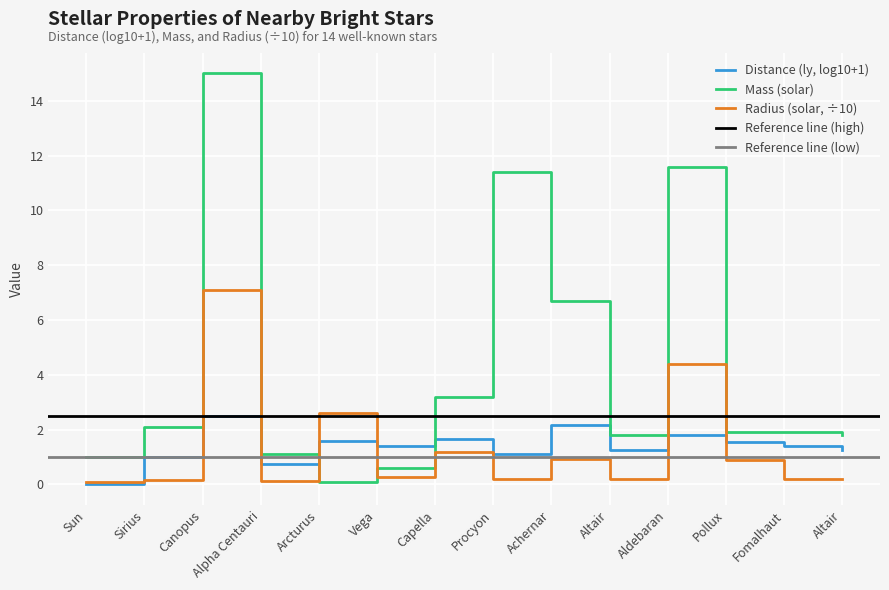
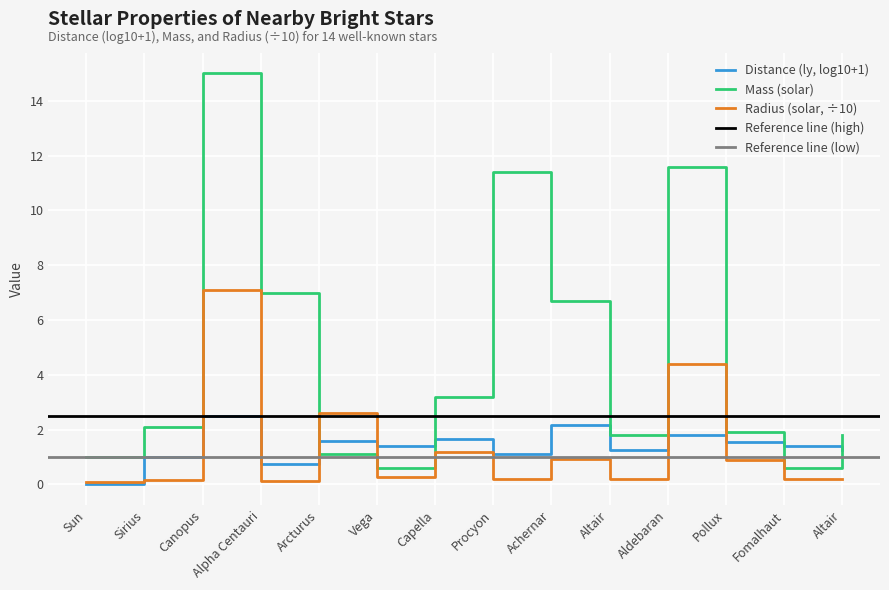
  {
    "Distance (ly, log10+1)": {
      "Sun": 0.0,
      "Sirius": 1.0,
      "Canopus": 2.5,
      "Alpha Centauri": 0.7,
      "Arcturus": 1.6,
      "Vega": 1.4,
      "Capella": 1.6,
      "Procyon": 1.1,
      "Achernar": 2.2,
      "Aldebaran": 1.8,
      "Pollux": 1.5,
      "Fomalhaut": 1.4
    },
    "Mass (solar)": {
      "Sun": 1.0,
      "Sirius": 2.1,
      "Canopus": 15.0,
-     "Alpha Centauri": 1.1,
-     "Arcturus": 0.1,
+     "Alpha Centauri": 7.0,
+     "Arcturus": 1.1,
      "Vega": 0.6,
      "Capella": 3.2,
      "Procyon": 11.4,
      "Achernar": 6.7,
      "Aldebaran": 11.6,
      "Pollux": 1.9,
-     "Fomalhaut": 1.9
+     "Fomalhaut": 0.6
    },
    "Radius (solar, ÷10)": {
      "Sun": 0.1,
      "Sirius": 0.2,
      "Canopus": 7.1,
      "Alpha Centauri": 0.1,
      "Arcturus": 2.6,
      "Vega": 0.3,
      "Capella": 1.2,
      "Procyon": 0.2,
      "Achernar": 0.9,
      "Aldebaran": 4.4,
      "Pollux": 0.9,
      "Fomalhaut": 0.2
    }
  }
